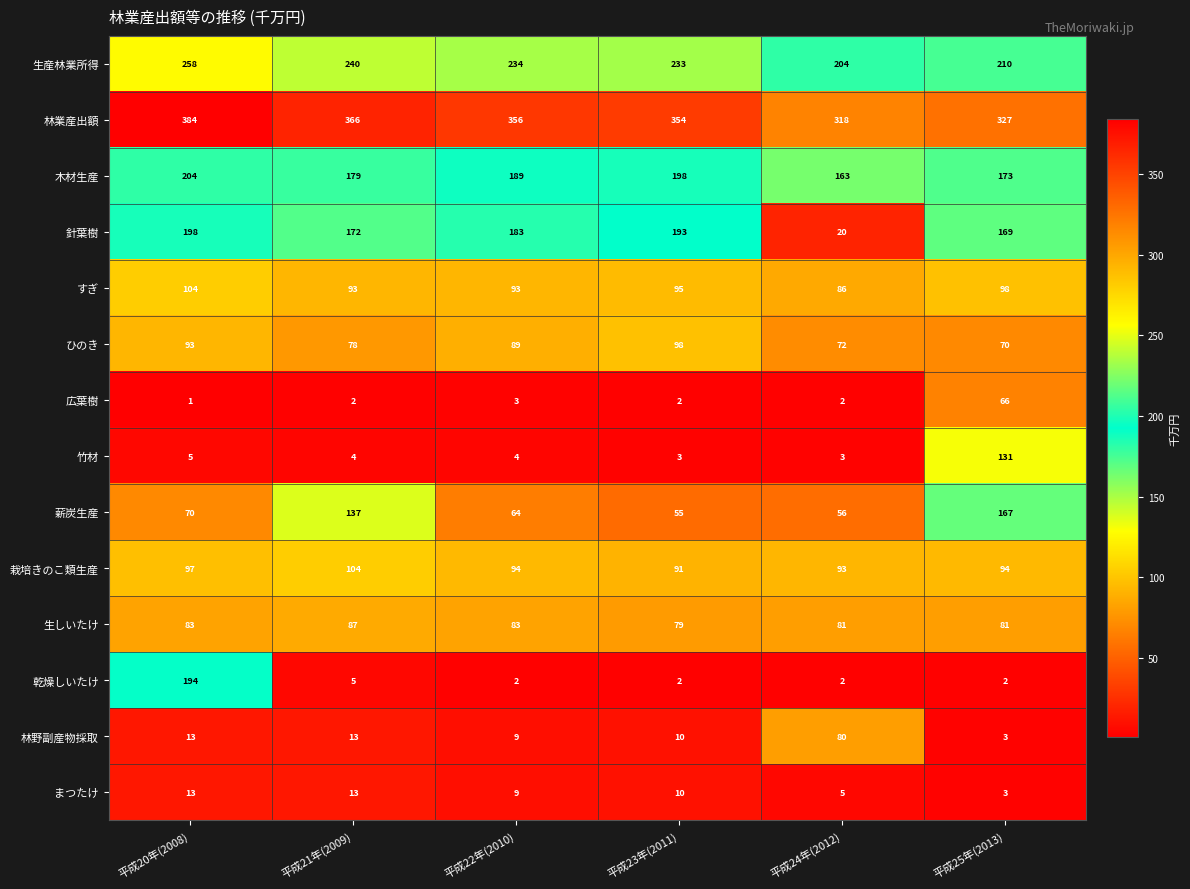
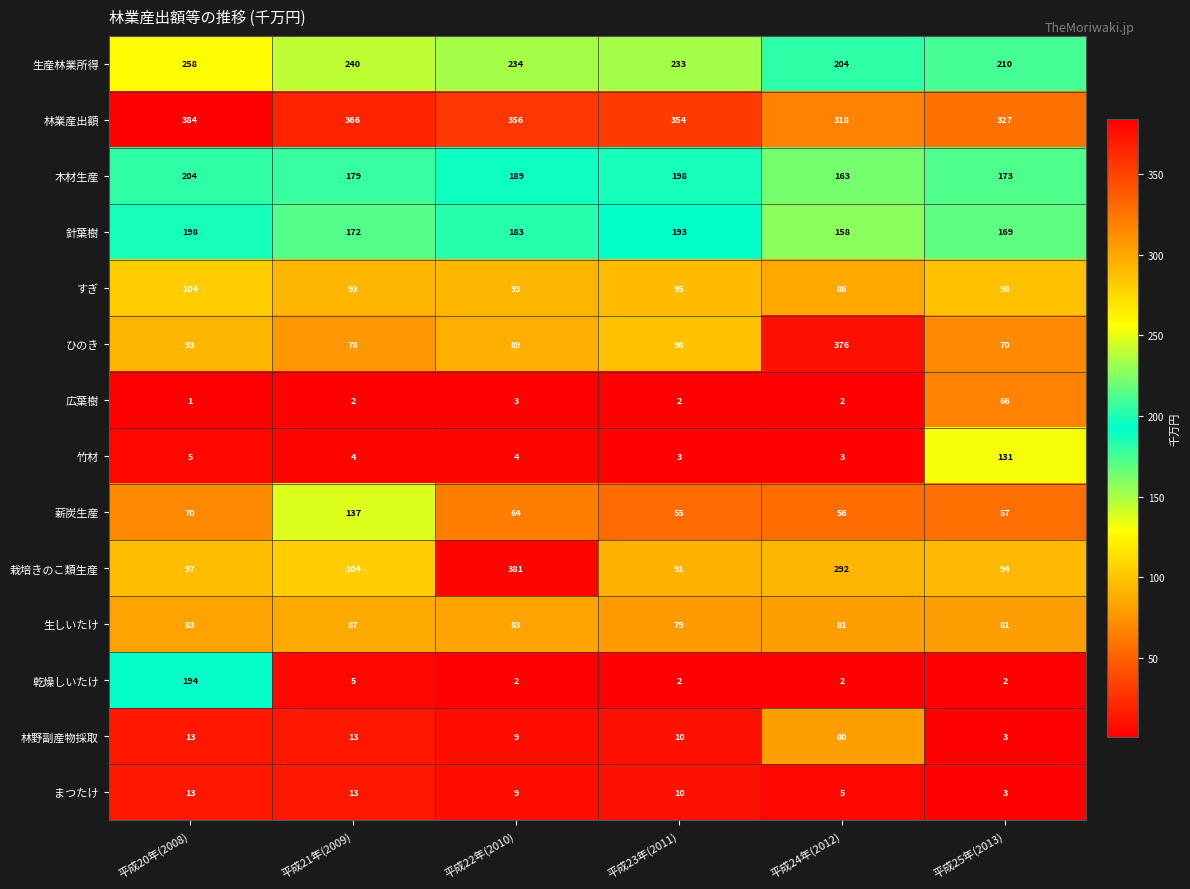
  {
    "生産林業所得": {
      "平成20年(2008)": 258,
      "平成21年(2009)": 240,
      "平成22年(2010)": 234,
      "平成23年(2011)": 233,
      "平成24年(2012)": 204,
      "平成25年(2013)": 210
    },
    "林業産出額": {
      "平成20年(2008)": 384,
      "平成21年(2009)": 366,
      "平成22年(2010)": 356,
      "平成23年(2011)": 354,
      "平成24年(2012)": 318,
      "平成25年(2013)": 327
    },
    "木材生産": {
      "平成20年(2008)": 204,
      "平成21年(2009)": 179,
      "平成22年(2010)": 189,
      "平成23年(2011)": 198,
      "平成24年(2012)": 163,
      "平成25年(2013)": 173
    },
    "針葉樹": {
      "平成20年(2008)": 198,
      "平成21年(2009)": 172,
      "平成22年(2010)": 183,
      "平成23年(2011)": 193,
-     "平成24年(2012)": 20,
+     "平成24年(2012)": 158,
      "平成25年(2013)": 169
    },
    "すぎ": {
      "平成20年(2008)": 104,
      "平成21年(2009)": 93,
      "平成22年(2010)": 93,
      "平成23年(2011)": 95,
      "平成24年(2012)": 86,
      "平成25年(2013)": 98
    },
    "ひのき": {
      "平成20年(2008)": 93,
      "平成21年(2009)": 78,
      "平成22年(2010)": 89,
      "平成23年(2011)": 98,
-     "平成24年(2012)": 72,
+     "平成24年(2012)": 376,
      "平成25年(2013)": 70
    },
    "広葉樹": {
      "平成20年(2008)": 1,
      "平成21年(2009)": 2,
      "平成22年(2010)": 3,
      "平成23年(2011)": 2,
      "平成24年(2012)": 2,
      "平成25年(2013)": 66
    },
    "竹材": {
      "平成20年(2008)": 5,
      "平成21年(2009)": 4,
      "平成22年(2010)": 4,
      "平成23年(2011)": 3,
      "平成24年(2012)": 3,
      "平成25年(2013)": 131
    },
    "薪炭生産": {
      "平成20年(2008)": 70,
      "平成21年(2009)": 137,
      "平成22年(2010)": 64,
      "平成23年(2011)": 55,
      "平成24年(2012)": 56,
-     "平成25年(2013)": 167
+     "平成25年(2013)": 57
    },
    "栽培きのこ類生産": {
      "平成20年(2008)": 97,
      "平成21年(2009)": 104,
-     "平成22年(2010)": 94,
+     "平成22年(2010)": 381,
      "平成23年(2011)": 91,
-     "平成24年(2012)": 93,
+     "平成24年(2012)": 292,
      "平成25年(2013)": 94
    },
    "生しいたけ": {
      "平成20年(2008)": 83,
      "平成21年(2009)": 87,
      "平成22年(2010)": 83,
      "平成23年(2011)": 79,
      "平成24年(2012)": 81,
      "平成25年(2013)": 81
    },
    "乾燥しいたけ": {
      "平成20年(2008)": 194,
      "平成21年(2009)": 5,
      "平成22年(2010)": 2,
      "平成23年(2011)": 2,
      "平成24年(2012)": 2,
      "平成25年(2013)": 2
    },
    "林野副産物採取": {
      "平成20年(2008)": 13,
      "平成21年(2009)": 13,
      "平成22年(2010)": 9,
      "平成23年(2011)": 10,
      "平成24年(2012)": 80,
      "平成25年(2013)": 3
    },
    "まつたけ": {
      "平成20年(2008)": 13,
      "平成21年(2009)": 13,
      "平成22年(2010)": 9,
      "平成23年(2011)": 10,
      "平成24年(2012)": 5,
      "平成25年(2013)": 3
    }
  }
